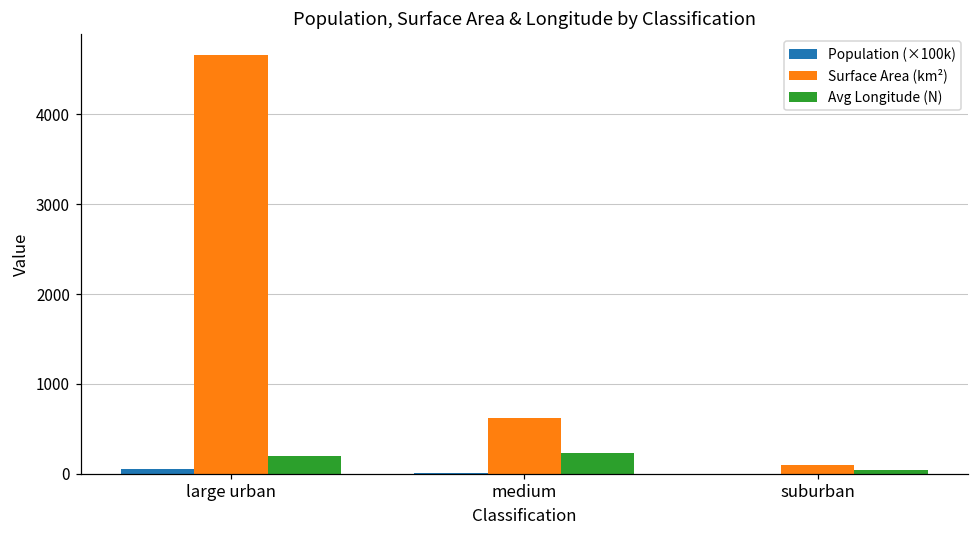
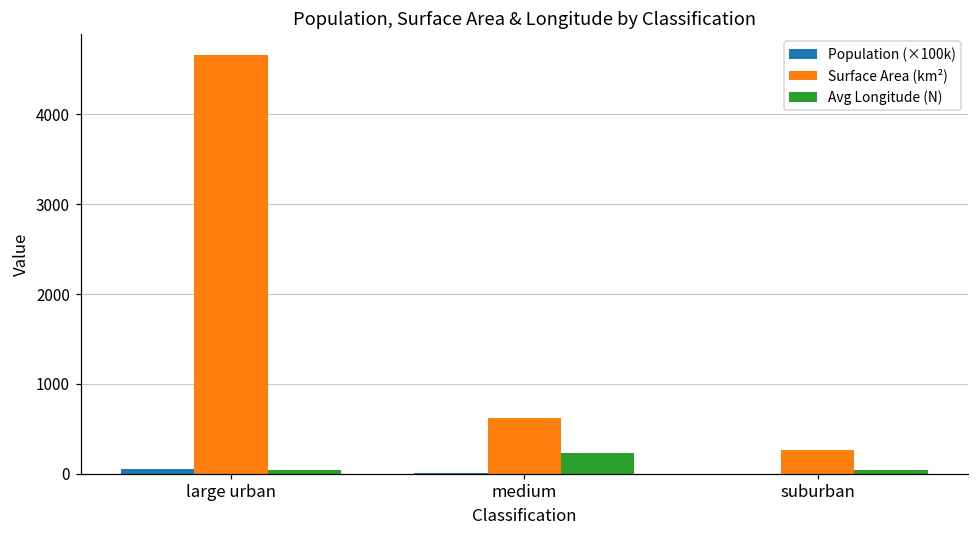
  {
    "Population (×100k)": {
      "large urban": 100
    },
    "Surface Area (km²)": {
      "large urban": 4700,
      "medium": 600,
-     "suburban": 100
+     "suburban": 300
    },
    "Avg Longitude (N)": {
-     "large urban": 200,
+     "large urban": 0,
      "medium": 200,
      "suburban": 0
    }
  }
